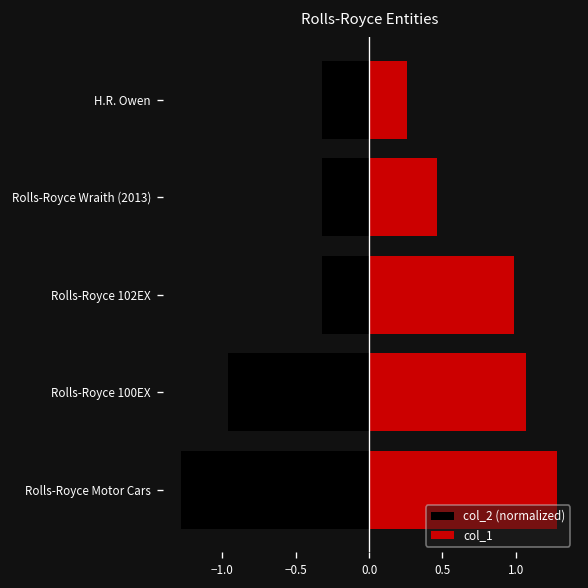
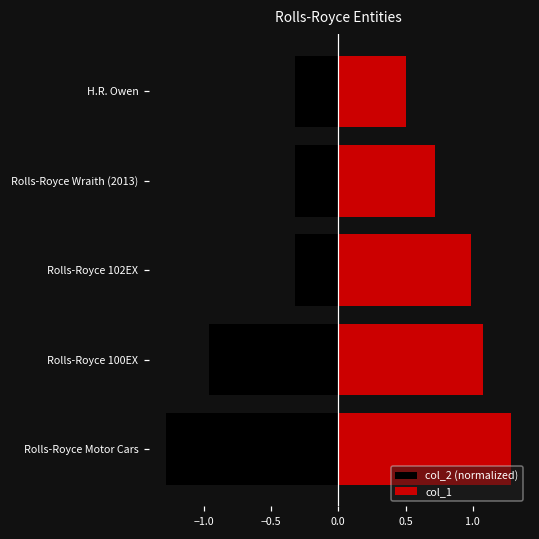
  {
    "col_2 (normalized)": {
      "H.R. Owen": -0.32,
      "Rolls-Royce Wraith (2013)": -0.32,
      "Rolls-Royce 102EX": -0.32,
      "Rolls-Royce 100EX": -0.96,
      "Rolls-Royce Motor Cars": -1.28
    },
    "col_1": {
-     "H.R. Owen": 0.26,
-     "Rolls-Royce Wraith (2013)": 0.46,
+     "H.R. Owen": 0.51,
+     "Rolls-Royce Wraith (2013)": 0.72,
      "Rolls-Royce 102EX": 0.99,
      "Rolls-Royce 100EX": 1.07,
      "Rolls-Royce Motor Cars": 1.28
    }
  }
